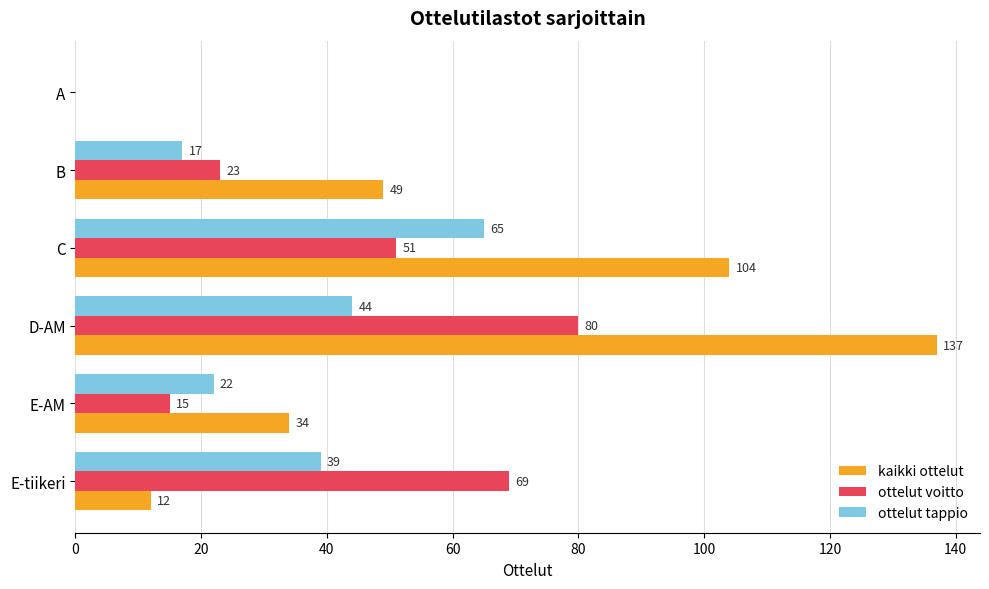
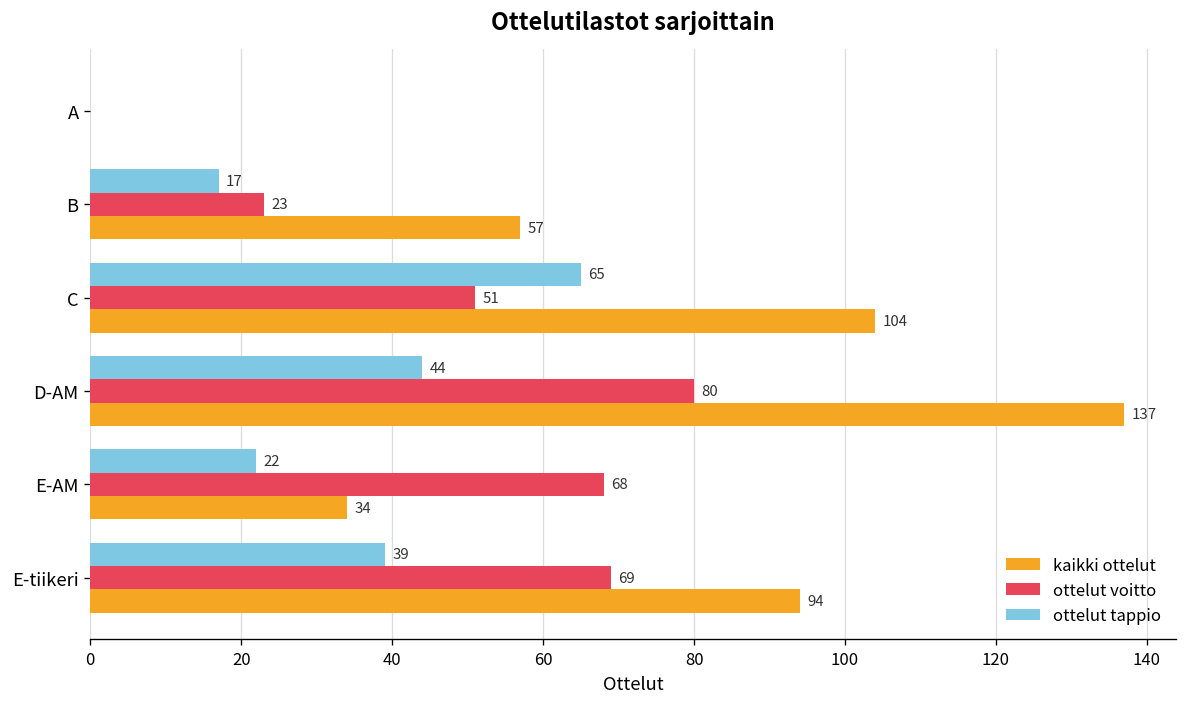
  {
    "kaikki ottelut": {
-     "B": 49,
+     "B": 57,
      "C": 104,
      "D-AM": 137,
      "E-AM": 34,
-     "E-tiikeri": 12
+     "E-tiikeri": 94
    },
    "ottelut voitto": {
      "B": 23,
      "C": 51,
      "D-AM": 80,
-     "E-AM": 15,
+     "E-AM": 68,
      "E-tiikeri": 69
    },
    "ottelut tappio": {
      "B": 17,
      "C": 65,
      "D-AM": 44,
      "E-AM": 22,
      "E-tiikeri": 39
    }
  }
